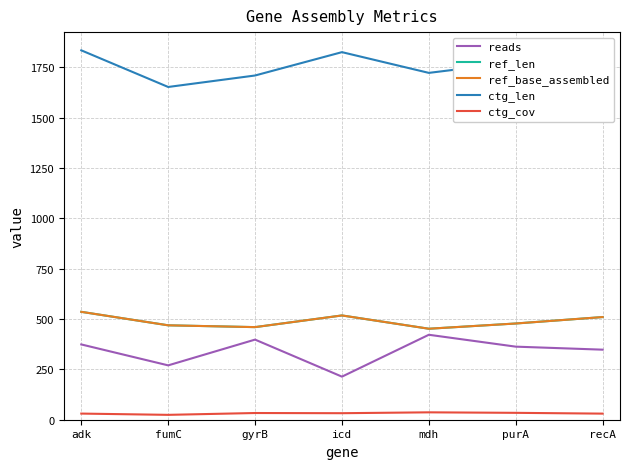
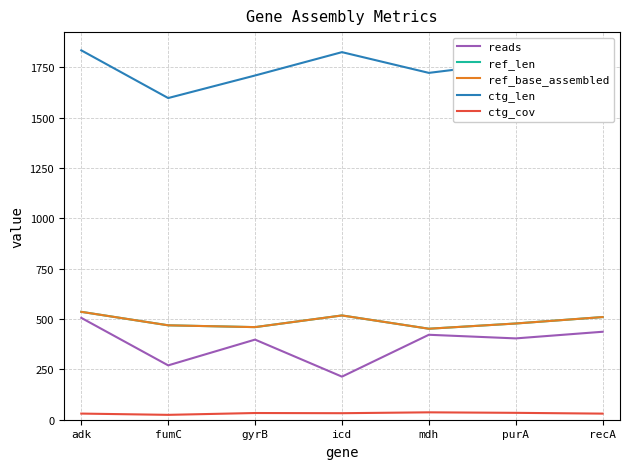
  {
    "reads": {
-     "adk": 370,
+     "adk": 510,
      "fumC": 270,
      "gyrB": 400,
      "icd": 210,
      "mdh": 420,
-     "purA": 360,
-     "recA": 350
+     "purA": 400,
+     "recA": 440
    },
    "ctg_len": {
      "adk": 1840,
-     "fumC": 1650,
+     "fumC": 1600,
      "gyrB": 1710,
      "icd": 1830,
      "mdh": 1720
    }
  }
